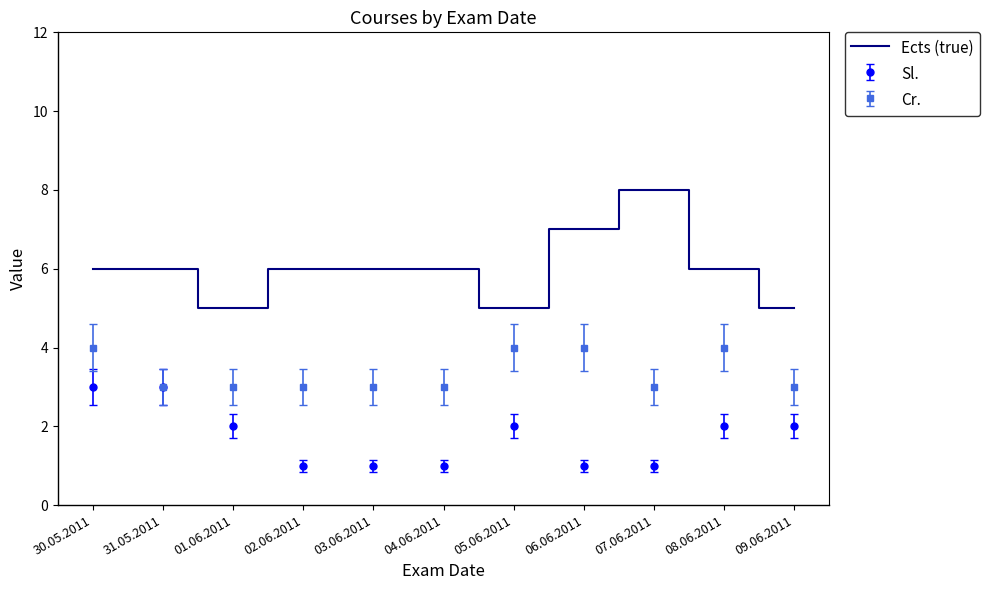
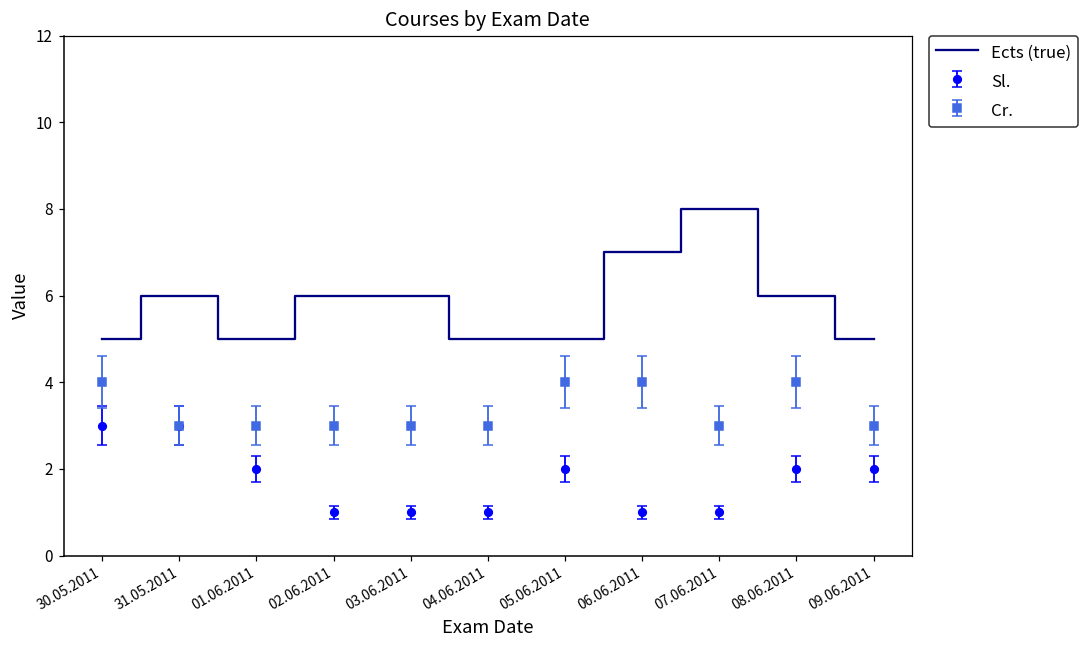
  {
    "Ects (true)": {
-     "30.05.2011": 6,
+     "30.05.2011": 5,
      "31.05.2011": 6,
      "01.06.2011": 5,
      "02.06.2011": 6,
      "03.06.2011": 6,
-     "04.06.2011": 6,
+     "04.06.2011": 5,
      "05.06.2011": 5,
      "06.06.2011": 7,
      "07.06.2011": 8,
      "08.06.2011": 6,
      "09.06.2011": 5
    }
  }
